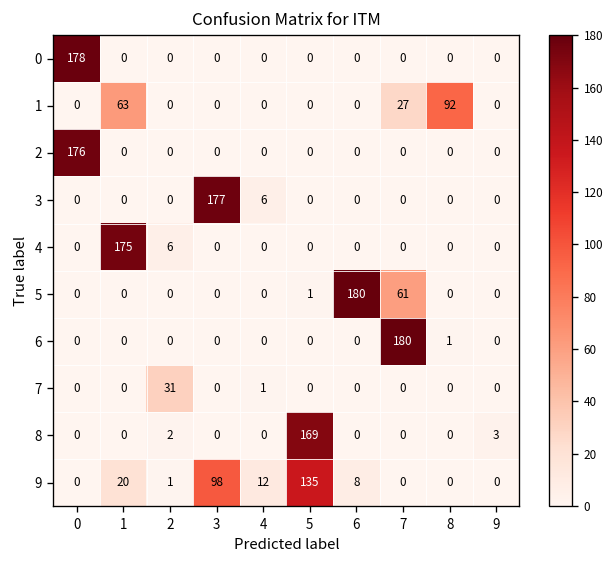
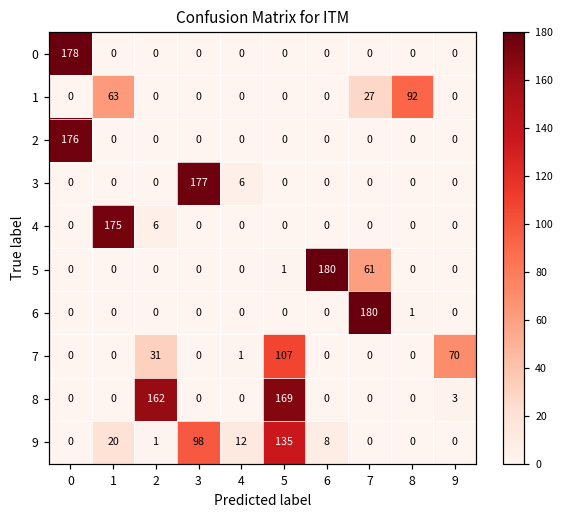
  {
    "0": {
      "0": 178,
      "1": 0,
      "2": 0,
      "3": 0,
      "4": 0,
      "5": 0,
      "6": 0,
      "7": 0,
      "8": 0,
      "9": 0
    },
    "1": {
      "0": 0,
      "1": 63,
      "2": 0,
      "3": 0,
      "4": 0,
      "5": 0,
      "6": 0,
      "7": 27,
      "8": 92,
      "9": 0
    },
    "2": {
      "0": 176,
      "1": 0,
      "2": 0,
      "3": 0,
      "4": 0,
      "5": 0,
      "6": 0,
      "7": 0,
      "8": 0,
      "9": 0
    },
    "3": {
      "0": 0,
      "1": 0,
      "2": 0,
      "3": 177,
      "4": 6,
      "5": 0,
      "6": 0,
      "7": 0,
      "8": 0,
      "9": 0
    },
    "4": {
      "0": 0,
      "1": 175,
      "2": 6,
      "3": 0,
      "4": 0,
      "5": 0,
      "6": 0,
      "7": 0,
      "8": 0,
      "9": 0
    },
    "5": {
      "0": 0,
      "1": 0,
      "2": 0,
      "3": 0,
      "4": 0,
      "5": 1,
      "6": 180,
      "7": 61,
      "8": 0,
      "9": 0
    },
    "6": {
      "0": 0,
      "1": 0,
      "2": 0,
      "3": 0,
      "4": 0,
      "5": 0,
      "6": 0,
      "7": 180,
      "8": 1,
      "9": 0
    },
    "7": {
      "0": 0,
      "1": 0,
      "2": 31,
      "3": 0,
      "4": 1,
-     "5": 0,
+     "5": 107,
      "6": 0,
      "7": 0,
      "8": 0,
-     "9": 0
+     "9": 70
    },
    "8": {
      "0": 0,
      "1": 0,
-     "2": 2,
+     "2": 162,
      "3": 0,
      "4": 0,
      "5": 169,
      "6": 0,
      "7": 0,
      "8": 0,
      "9": 3
    },
    "9": {
      "0": 0,
      "1": 20,
      "2": 1,
      "3": 98,
      "4": 12,
      "5": 135,
      "6": 8,
      "7": 0,
      "8": 0,
      "9": 0
    }
  }
